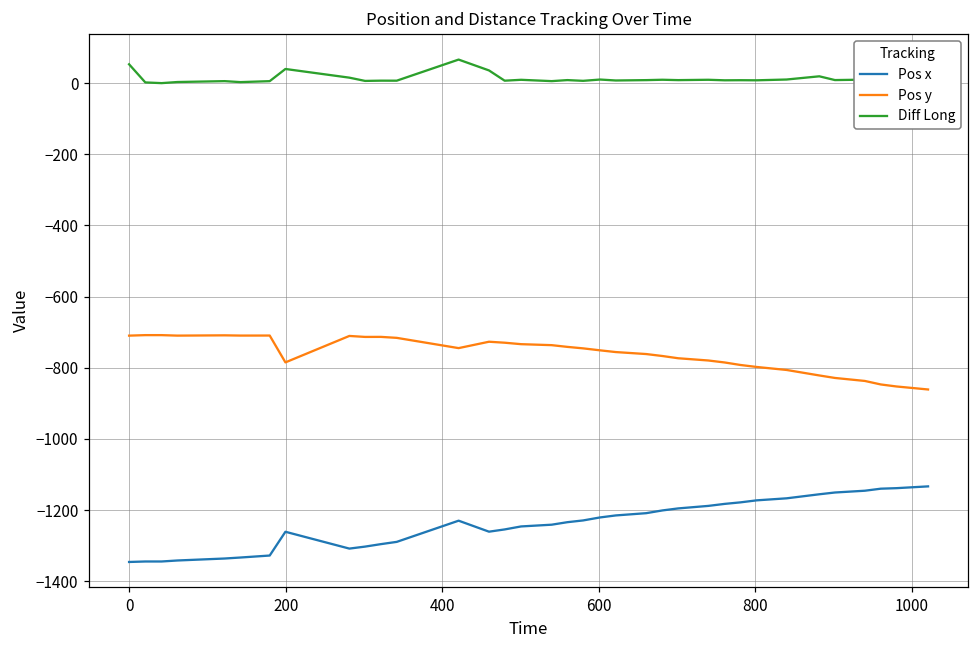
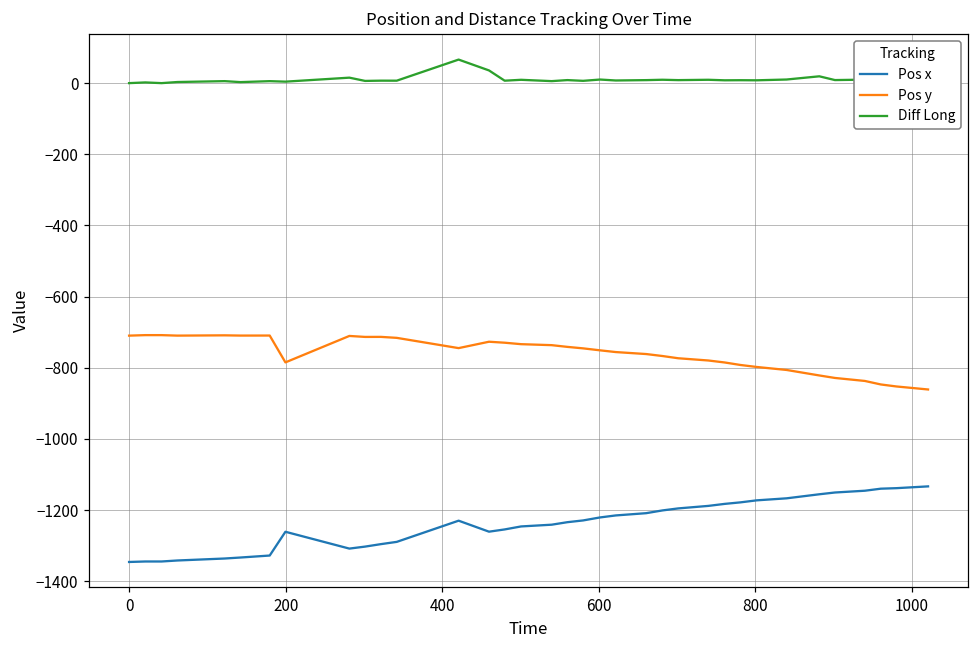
  {
    "Pos x": {
      "0": -1350,
      "200": -1260
    },
    "Pos y": {
      "0": -710,
      "200": -780
    },
    "Diff Long": {
-     "0": 50,
-     "200": 40
+     "0": 0,
+     "200": 0
    }
  }
